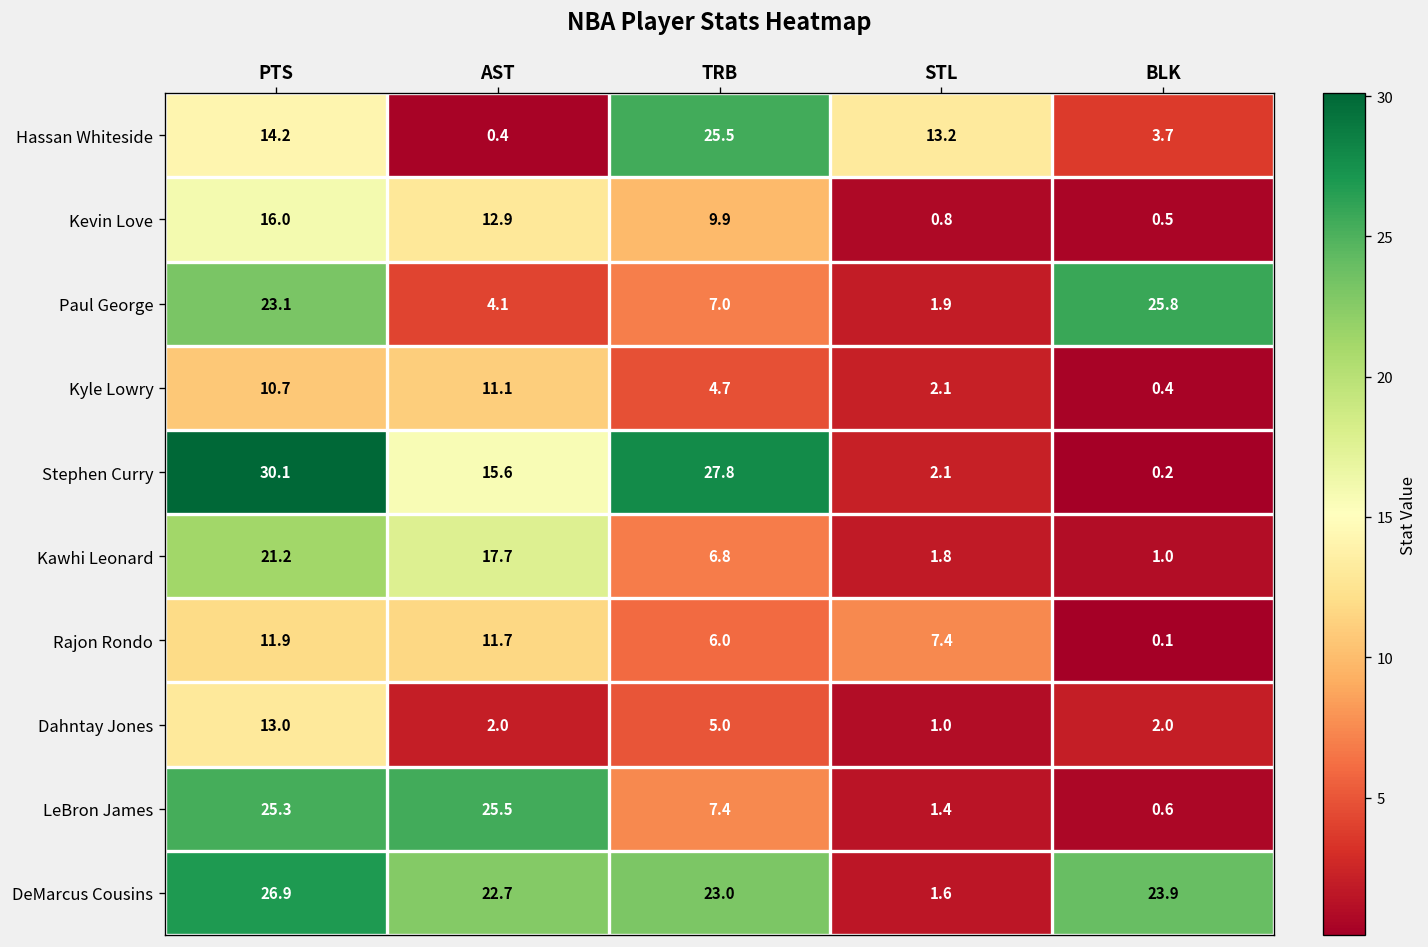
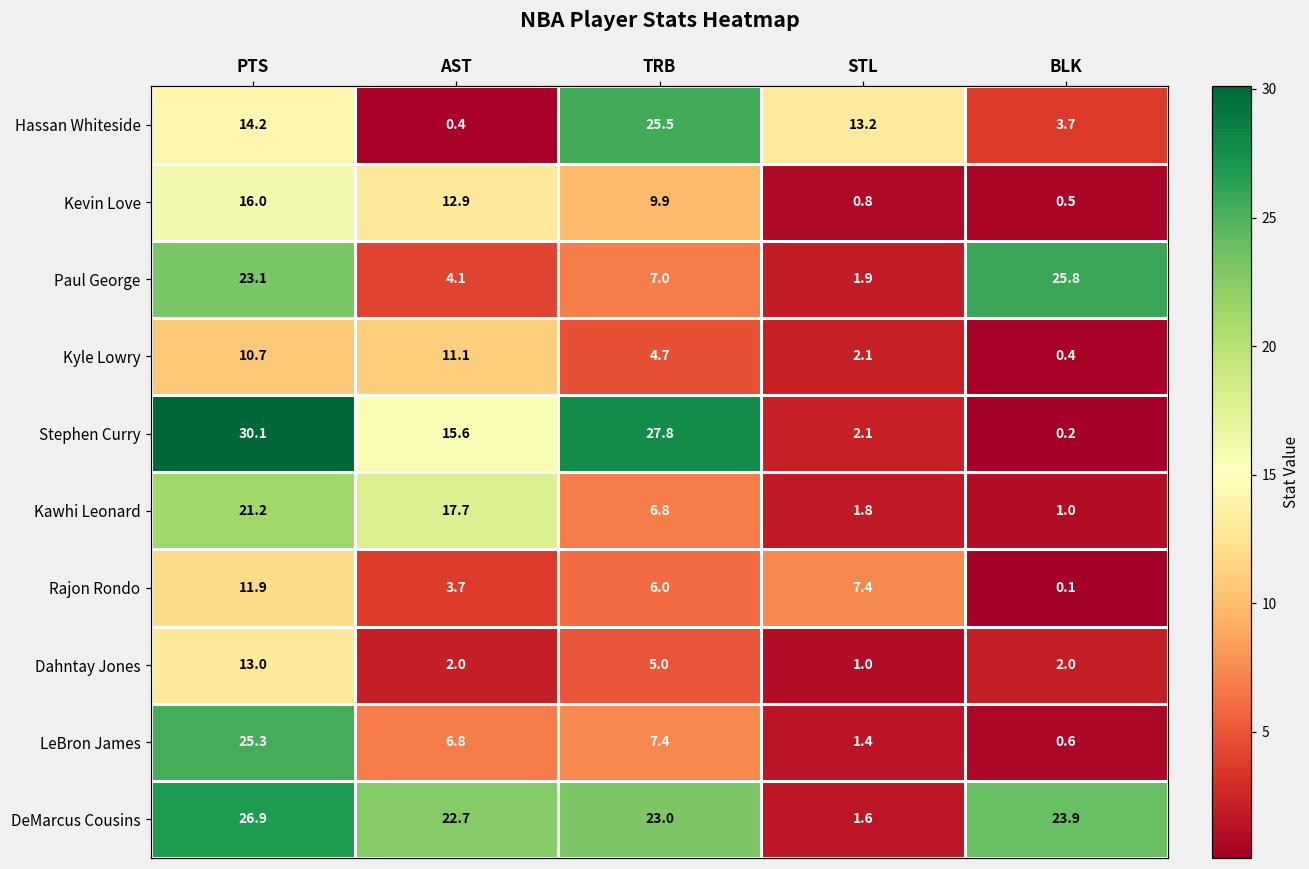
  {
    "Hassan Whiteside": {
      "PTS": 14.2,
      "AST": 0.4,
      "TRB": 25.5,
      "STL": 13.2,
      "BLK": 3.7
    },
    "Kevin Love": {
      "PTS": 16.0,
      "AST": 12.9,
      "TRB": 9.9,
      "STL": 0.8,
      "BLK": 0.5
    },
    "Paul George": {
      "PTS": 23.1,
      "AST": 4.1,
      "TRB": 7.0,
      "STL": 1.9,
      "BLK": 25.8
    },
    "Kyle Lowry": {
      "PTS": 10.7,
      "AST": 11.1,
      "TRB": 4.7,
      "STL": 2.1,
      "BLK": 0.4
    },
    "Stephen Curry": {
      "PTS": 30.1,
      "AST": 15.6,
      "TRB": 27.8,
      "STL": 2.1,
      "BLK": 0.2
    },
    "Kawhi Leonard": {
      "PTS": 21.2,
      "AST": 17.7,
      "TRB": 6.8,
      "STL": 1.8,
      "BLK": 1.0
    },
    "Rajon Rondo": {
      "PTS": 11.9,
-     "AST": 11.7,
+     "AST": 3.7,
      "TRB": 6.0,
      "STL": 7.4,
      "BLK": 0.1
    },
    "Dahntay Jones": {
      "PTS": 13.0,
      "AST": 2.0,
      "TRB": 5.0,
      "STL": 1.0,
      "BLK": 2.0
    },
    "LeBron James": {
      "PTS": 25.3,
-     "AST": 25.5,
+     "AST": 6.8,
      "TRB": 7.4,
      "STL": 1.4,
      "BLK": 0.6
    },
    "DeMarcus Cousins": {
      "PTS": 26.9,
      "AST": 22.7,
      "TRB": 23.0,
      "STL": 1.6,
      "BLK": 23.9
    }
  }
